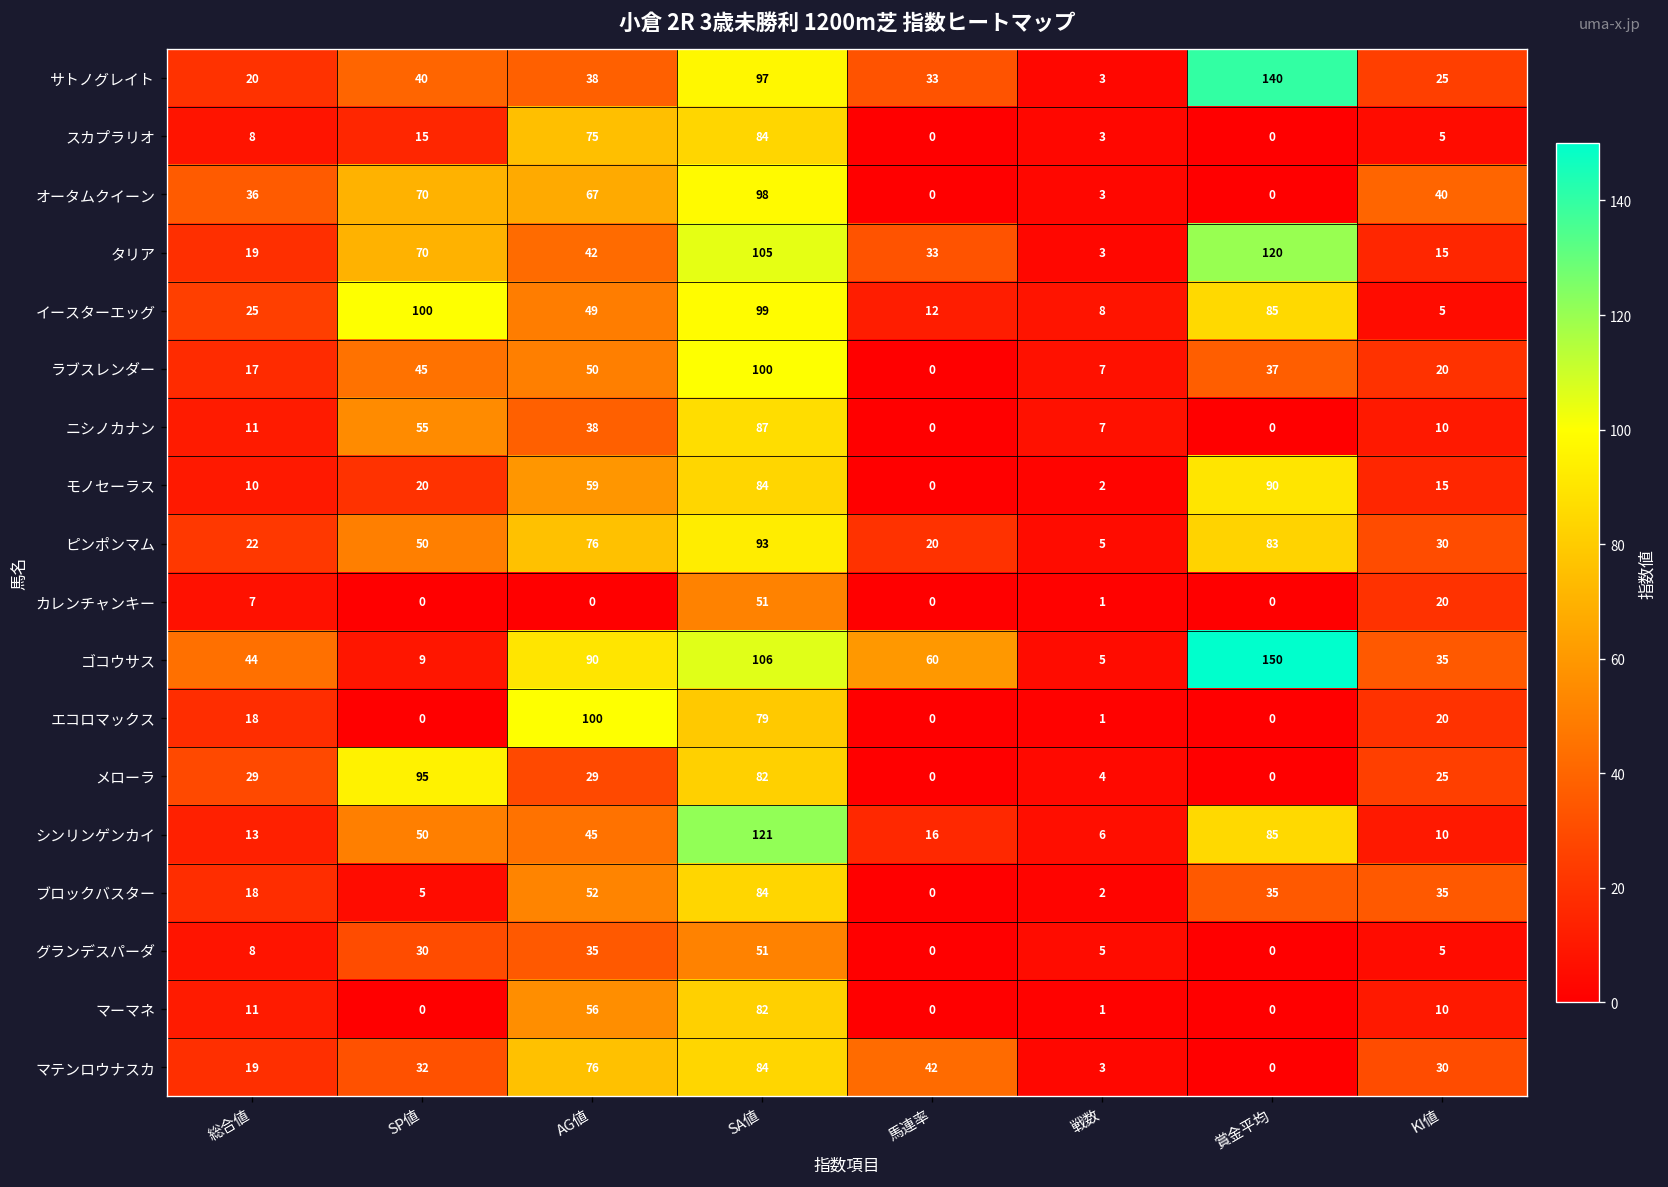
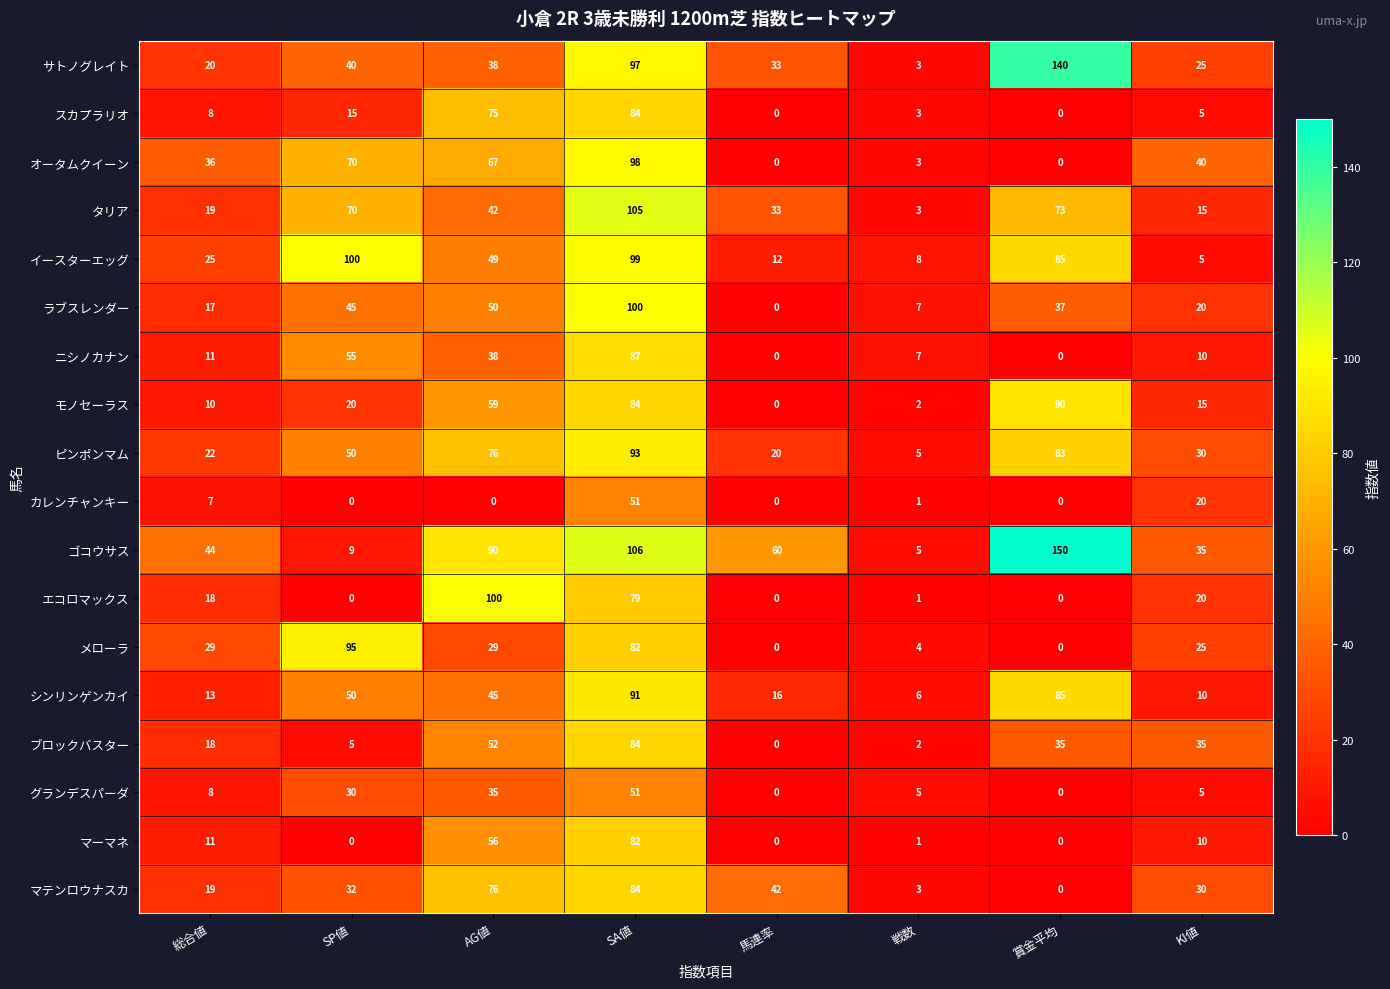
  {
    "サトノグレイト": {
      "総合値": 20,
      "SP値": 40,
      "AG値": 38,
      "SA値": 97,
      "馬連率": 33,
      "戦数": 3,
      "賞金平均": 140,
      "KI値": 25
    },
    "スカプラリオ": {
      "総合値": 8,
      "SP値": 15,
      "AG値": 75,
      "SA値": 84,
      "馬連率": 0,
      "戦数": 3,
      "賞金平均": 0,
      "KI値": 5
    },
    "オータムクイーン": {
      "総合値": 36,
      "SP値": 70,
      "AG値": 67,
      "SA値": 98,
      "馬連率": 0,
      "戦数": 3,
      "賞金平均": 0,
      "KI値": 40
    },
    "タリア": {
      "総合値": 19,
      "SP値": 70,
      "AG値": 42,
      "SA値": 105,
      "馬連率": 33,
      "戦数": 3,
-     "賞金平均": 120,
+     "賞金平均": 73,
      "KI値": 15
    },
    "イースターエッグ": {
      "総合値": 25,
      "SP値": 100,
      "AG値": 49,
      "SA値": 99,
      "馬連率": 12,
      "戦数": 8,
      "賞金平均": 85,
      "KI値": 5
    },
    "ラブスレンダー": {
      "総合値": 17,
      "SP値": 45,
      "AG値": 50,
      "SA値": 100,
      "馬連率": 0,
      "戦数": 7,
      "賞金平均": 37,
      "KI値": 20
    },
    "ニシノカナン": {
      "総合値": 11,
      "SP値": 55,
      "AG値": 38,
      "SA値": 87,
      "馬連率": 0,
      "戦数": 7,
      "賞金平均": 0,
      "KI値": 10
    },
    "モノセーラス": {
      "総合値": 10,
      "SP値": 20,
      "AG値": 59,
      "SA値": 84,
      "馬連率": 0,
      "戦数": 2,
      "賞金平均": 90,
      "KI値": 15
    },
    "ピンポンマム": {
      "総合値": 22,
      "SP値": 50,
      "AG値": 76,
      "SA値": 93,
      "馬連率": 20,
      "戦数": 5,
      "賞金平均": 83,
      "KI値": 30
    },
    "カレンチャンキー": {
      "総合値": 7,
      "SP値": 0,
      "AG値": 0,
      "SA値": 51,
      "馬連率": 0,
      "戦数": 1,
      "賞金平均": 0,
      "KI値": 20
    },
    "ゴコウサス": {
      "総合値": 44,
      "SP値": 9,
      "AG値": 90,
      "SA値": 106,
      "馬連率": 60,
      "戦数": 5,
      "賞金平均": 150,
      "KI値": 35
    },
    "エコロマックス": {
      "総合値": 18,
      "SP値": 0,
      "AG値": 100,
      "SA値": 79,
      "馬連率": 0,
      "戦数": 1,
      "賞金平均": 0,
      "KI値": 20
    },
    "メローラ": {
      "総合値": 29,
      "SP値": 95,
      "AG値": 29,
      "SA値": 82,
      "馬連率": 0,
      "戦数": 4,
      "賞金平均": 0,
      "KI値": 25
    },
    "シンリンゲンカイ": {
      "総合値": 13,
      "SP値": 50,
      "AG値": 45,
-     "SA値": 121,
+     "SA値": 91,
      "馬連率": 16,
      "戦数": 6,
      "賞金平均": 85,
      "KI値": 10
    },
    "ブロックバスター": {
      "総合値": 18,
      "SP値": 5,
      "AG値": 52,
      "SA値": 84,
      "馬連率": 0,
      "戦数": 2,
      "賞金平均": 35,
      "KI値": 35
    },
    "グランデスパーダ": {
      "総合値": 8,
      "SP値": 30,
      "AG値": 35,
      "SA値": 51,
      "馬連率": 0,
      "戦数": 5,
      "賞金平均": 0,
      "KI値": 5
    },
    "マーマネ": {
      "総合値": 11,
      "SP値": 0,
      "AG値": 56,
      "SA値": 82,
      "馬連率": 0,
      "戦数": 1,
      "賞金平均": 0,
      "KI値": 10
    },
    "マテンロウナスカ": {
      "総合値": 19,
      "SP値": 32,
      "AG値": 76,
      "SA値": 84,
      "馬連率": 42,
      "戦数": 3,
      "賞金平均": 0,
      "KI値": 30
    }
  }
